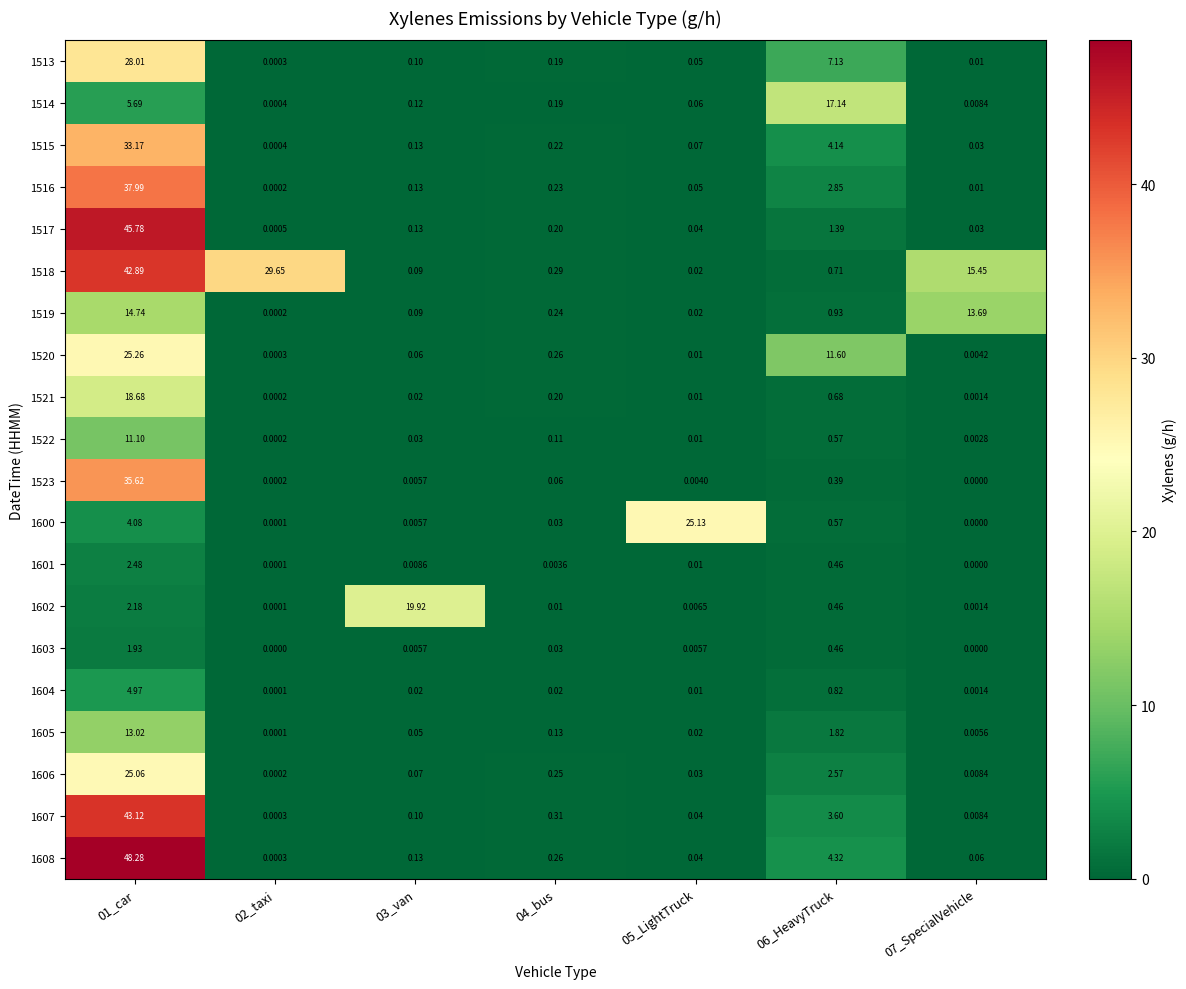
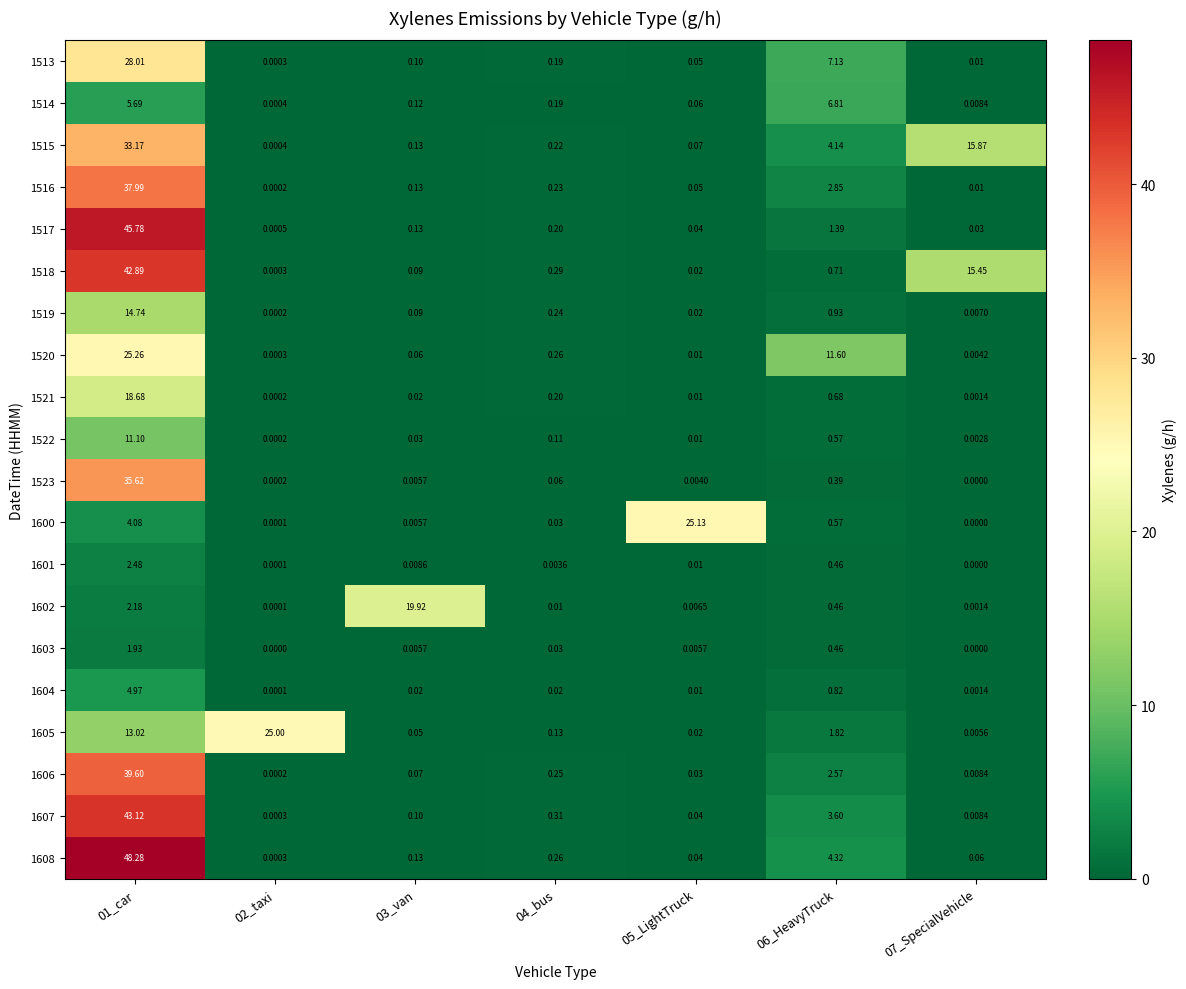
  {
    "1513": {
      "01_car": 28.01,
      "02_taxi": 0.0003,
      "03_van": 0.10,
      "04_bus": 0.19,
      "05_LightTruck": 0.05,
      "06_HeavyTruck": 7.13,
      "07_SpecialVehicle": 0.01
    },
    "1514": {
      "01_car": 5.69,
      "02_taxi": 0.0004,
      "03_van": 0.12,
      "04_bus": 0.19,
      "05_LightTruck": 0.06,
-     "06_HeavyTruck": 17.14,
+     "06_HeavyTruck": 6.81,
      "07_SpecialVehicle": 0.0084
    },
    "1515": {
      "01_car": 33.17,
      "02_taxi": 0.0004,
      "03_van": 0.13,
      "04_bus": 0.22,
      "05_LightTruck": 0.07,
      "06_HeavyTruck": 4.14,
-     "07_SpecialVehicle": 0.03
+     "07_SpecialVehicle": 15.87
    },
    "1516": {
      "01_car": 37.99,
      "02_taxi": 0.0002,
      "03_van": 0.13,
      "04_bus": 0.23,
      "05_LightTruck": 0.05,
      "06_HeavyTruck": 2.85,
      "07_SpecialVehicle": 0.01
    },
    "1517": {
      "01_car": 45.78,
      "02_taxi": 0.0005,
      "03_van": 0.13,
      "04_bus": 0.20,
      "05_LightTruck": 0.04,
      "06_HeavyTruck": 1.39,
      "07_SpecialVehicle": 0.03
    },
    "1518": {
      "01_car": 42.89,
-     "02_taxi": 29.65,
+     "02_taxi": 0.0003,
      "03_van": 0.09,
      "04_bus": 0.29,
      "05_LightTruck": 0.02,
      "06_HeavyTruck": 0.71,
      "07_SpecialVehicle": 15.45
    },
    "1519": {
      "01_car": 14.74,
      "02_taxi": 0.0002,
      "03_van": 0.09,
      "04_bus": 0.24,
      "05_LightTruck": 0.02,
      "06_HeavyTruck": 0.93,
-     "07_SpecialVehicle": 13.69
+     "07_SpecialVehicle": 0.0070
    },
    "1520": {
      "01_car": 25.26,
      "02_taxi": 0.0003,
      "03_van": 0.06,
      "04_bus": 0.26,
      "05_LightTruck": 0.01,
      "06_HeavyTruck": 11.60,
      "07_SpecialVehicle": 0.0042
    },
    "1521": {
      "01_car": 18.68,
      "02_taxi": 0.0002,
      "03_van": 0.02,
      "04_bus": 0.20,
      "05_LightTruck": 0.01,
      "06_HeavyTruck": 0.68,
      "07_SpecialVehicle": 0.0014
    },
    "1522": {
      "01_car": 11.10,
      "02_taxi": 0.0002,
      "03_van": 0.03,
      "04_bus": 0.11,
      "05_LightTruck": 0.01,
      "06_HeavyTruck": 0.57,
      "07_SpecialVehicle": 0.0028
    },
    "1523": {
      "01_car": 35.62,
      "02_taxi": 0.0002,
      "03_van": 0.0057,
      "04_bus": 0.06,
      "05_LightTruck": 0.0040,
      "06_HeavyTruck": 0.39,
      "07_SpecialVehicle": 0.0000
    },
    "1600": {
      "01_car": 4.08,
      "02_taxi": 0.0001,
      "03_van": 0.0057,
      "04_bus": 0.03,
      "05_LightTruck": 25.13,
      "06_HeavyTruck": 0.57,
      "07_SpecialVehicle": 0.0000
    },
    "1601": {
      "01_car": 2.48,
      "02_taxi": 0.0001,
      "03_van": 0.0086,
      "04_bus": 0.0036,
      "05_LightTruck": 0.01,
      "06_HeavyTruck": 0.46,
      "07_SpecialVehicle": 0.0000
    },
    "1602": {
      "01_car": 2.18,
      "02_taxi": 0.0001,
      "03_van": 19.92,
      "04_bus": 0.01,
      "05_LightTruck": 0.0065,
      "06_HeavyTruck": 0.46,
      "07_SpecialVehicle": 0.0014
    },
    "1603": {
      "01_car": 1.93,
      "02_taxi": 0.0000,
      "03_van": 0.0057,
      "04_bus": 0.03,
      "05_LightTruck": 0.0057,
      "06_HeavyTruck": 0.46,
      "07_SpecialVehicle": 0.0000
    },
    "1604": {
      "01_car": 4.97,
      "02_taxi": 0.0001,
      "03_van": 0.02,
      "04_bus": 0.02,
      "05_LightTruck": 0.01,
      "06_HeavyTruck": 0.82,
      "07_SpecialVehicle": 0.0014
    },
    "1605": {
      "01_car": 13.02,
-     "02_taxi": 0.0001,
+     "02_taxi": 25.00,
      "03_van": 0.05,
      "04_bus": 0.13,
      "05_LightTruck": 0.02,
      "06_HeavyTruck": 1.82,
      "07_SpecialVehicle": 0.0056
    },
    "1606": {
-     "01_car": 25.06,
+     "01_car": 39.60,
      "02_taxi": 0.0002,
      "03_van": 0.07,
      "04_bus": 0.25,
      "05_LightTruck": 0.03,
      "06_HeavyTruck": 2.57,
      "07_SpecialVehicle": 0.0084
    },
    "1607": {
      "01_car": 43.12,
      "02_taxi": 0.0003,
      "03_van": 0.10,
      "04_bus": 0.31,
      "05_LightTruck": 0.04,
      "06_HeavyTruck": 3.60,
      "07_SpecialVehicle": 0.0084
    },
    "1608": {
      "01_car": 48.28,
      "02_taxi": 0.0003,
      "03_van": 0.13,
      "04_bus": 0.26,
      "05_LightTruck": 0.04,
      "06_HeavyTruck": 4.32,
      "07_SpecialVehicle": 0.06
    }
  }
